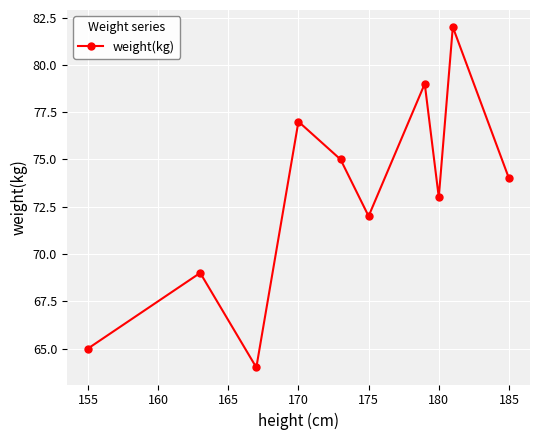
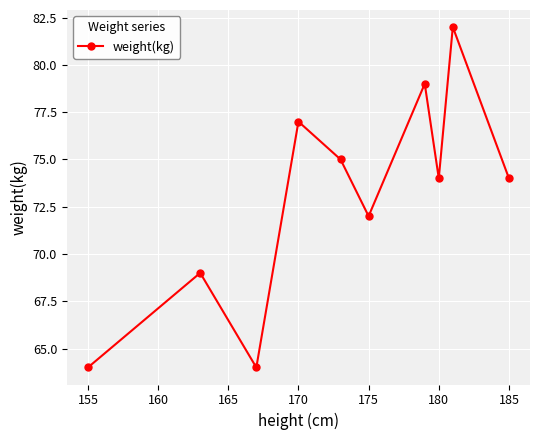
  {
-   "155": 65,
+   "155": 64,
    "170": 77,
    "175": 72,
-   "180": 73,
+   "180": 74,
    "185": 74
  }
